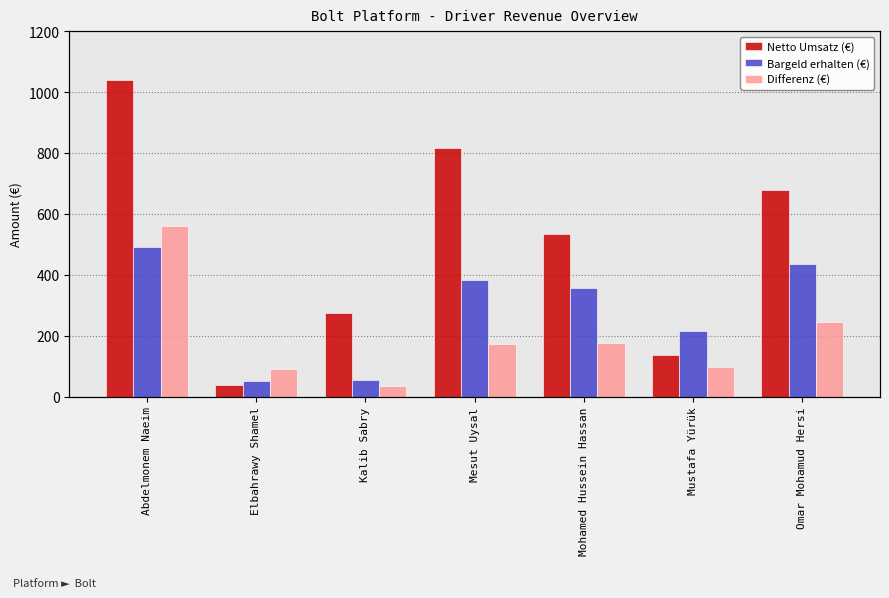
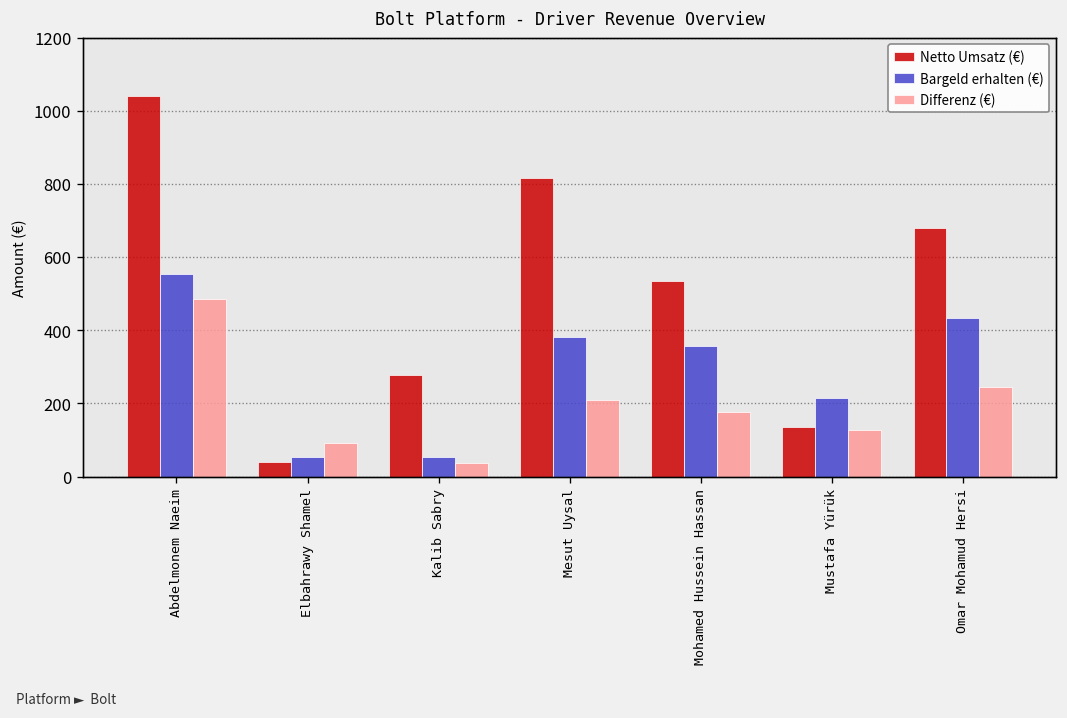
  {
    "Netto Umsatz (€)": {
      "Abdelmonem Naeim": 1040,
      "Elbahrawy Shamel": 40,
      "Kalib Sabry": 280,
      "Mesut Uysal": 820,
      "Mohamed Hussein Hassan": 530,
      "Mustafa Yürük": 140,
      "Omar Mohamud Hersi": 680
    },
    "Bargeld erhalten (€)": {
-     "Abdelmonem Naeim": 490,
+     "Abdelmonem Naeim": 550,
      "Elbahrawy Shamel": 50,
      "Kalib Sabry": 50,
      "Mesut Uysal": 380,
      "Mohamed Hussein Hassan": 360,
      "Mustafa Yürük": 220,
      "Omar Mohamud Hersi": 430
    },
    "Differenz (€)": {
-     "Abdelmonem Naeim": 560,
+     "Abdelmonem Naeim": 490,
      "Elbahrawy Shamel": 90,
      "Kalib Sabry": 40,
-     "Mesut Uysal": 170,
+     "Mesut Uysal": 210,
      "Mohamed Hussein Hassan": 180,
-     "Mustafa Yürük": 100,
+     "Mustafa Yürük": 130,
      "Omar Mohamud Hersi": 240
    }
  }
